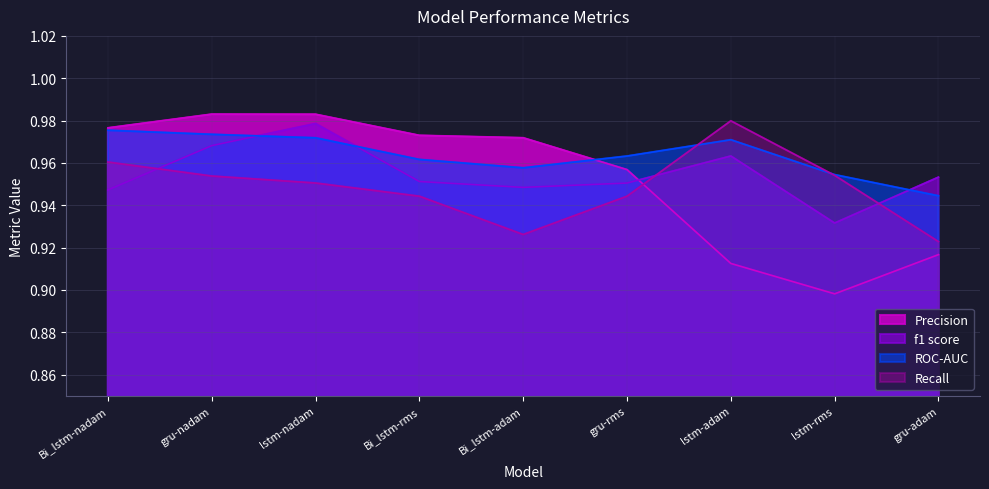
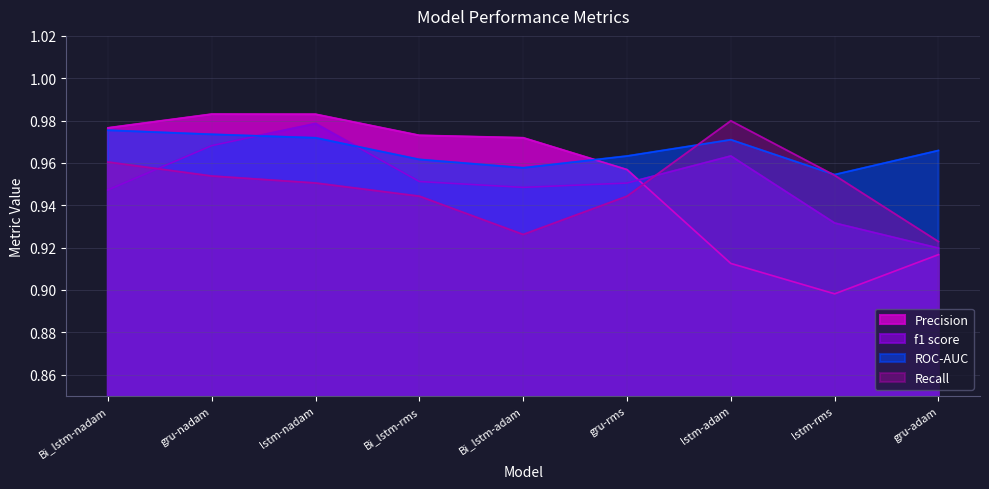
  {
    "f1 score": {
      "Bi_lstm-nadam": 0.947,
      "gru-nadam": 0.968,
      "lstm-nadam": 0.979,
      "Bi_lstm-rms": 0.951,
      "Bi_lstm-adam": 0.948,
      "gru-rms": 0.950,
      "lstm-adam": 0.963,
      "lstm-rms": 0.932,
-     "gru-adam": 0.953
+     "gru-adam": 0.920
    },
    "ROC-AUC": {
      "gru-nadam": 0.973,
      "lstm-nadam": 0.972,
      "Bi_lstm-rms": 0.962,
      "Bi_lstm-adam": 0.958,
      "gru-rms": 0.963,
      "lstm-adam": 0.971,
-     "gru-adam": 0.944
+     "gru-adam": 0.966
    }
  }
